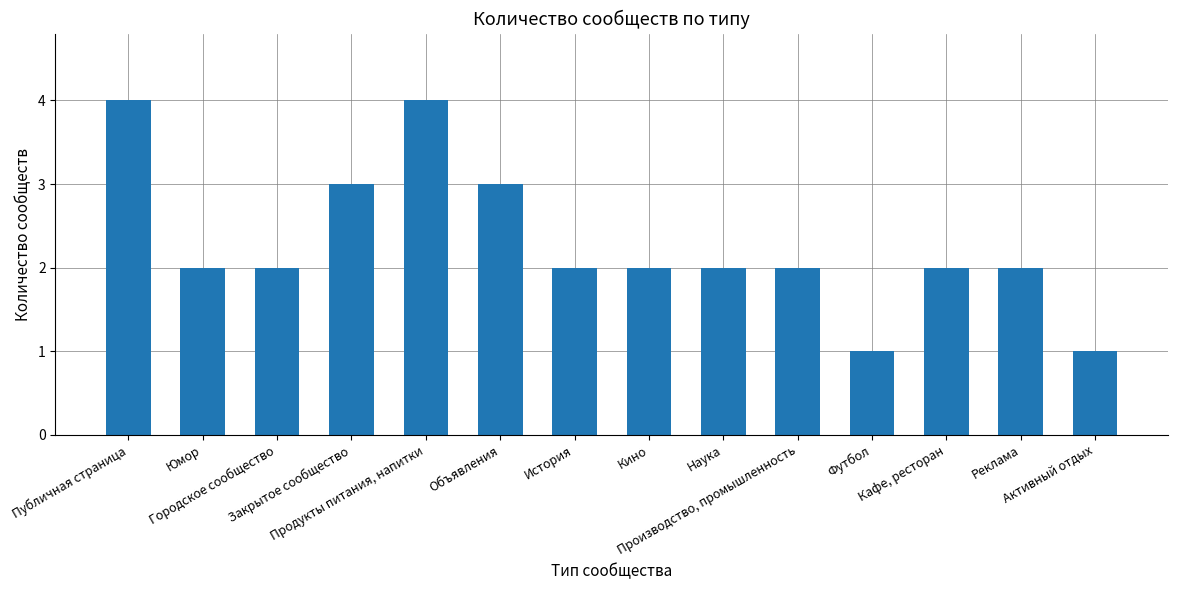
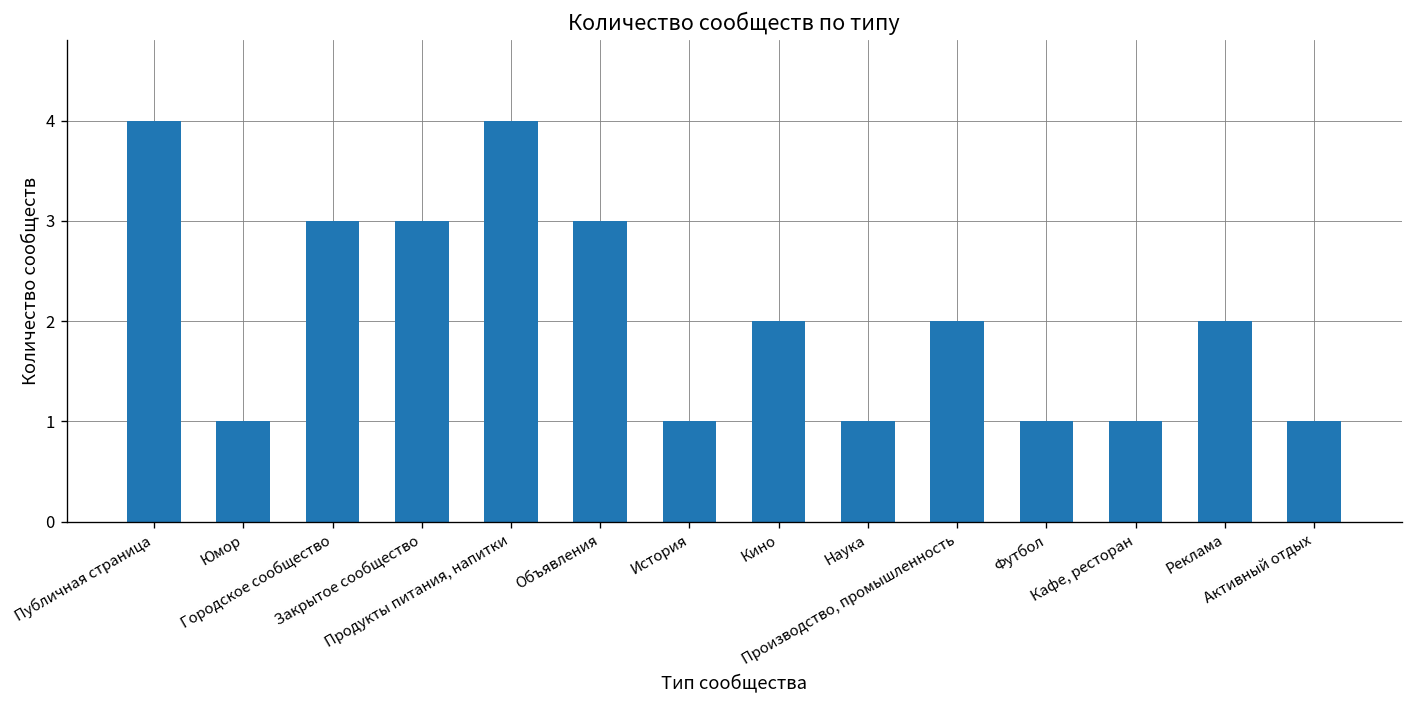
  {
    "Публичная страница": 4,
-   "Юмор": 2,
-   "Городское сообщество": 2,
+   "Юмор": 1,
+   "Городское сообщество": 3,
    "Закрытое сообщество": 3,
    "Продукты питания, напитки": 4,
    "Объявления": 3,
-   "История": 2,
+   "История": 1,
    "Кино": 2,
-   "Наука": 2,
+   "Наука": 1,
    "Производство, промышленность": 2,
    "Футбол": 1,
-   "Кафе, ресторан": 2,
+   "Кафе, ресторан": 1,
    "Реклама": 2,
    "Активный отдых": 1
  }
